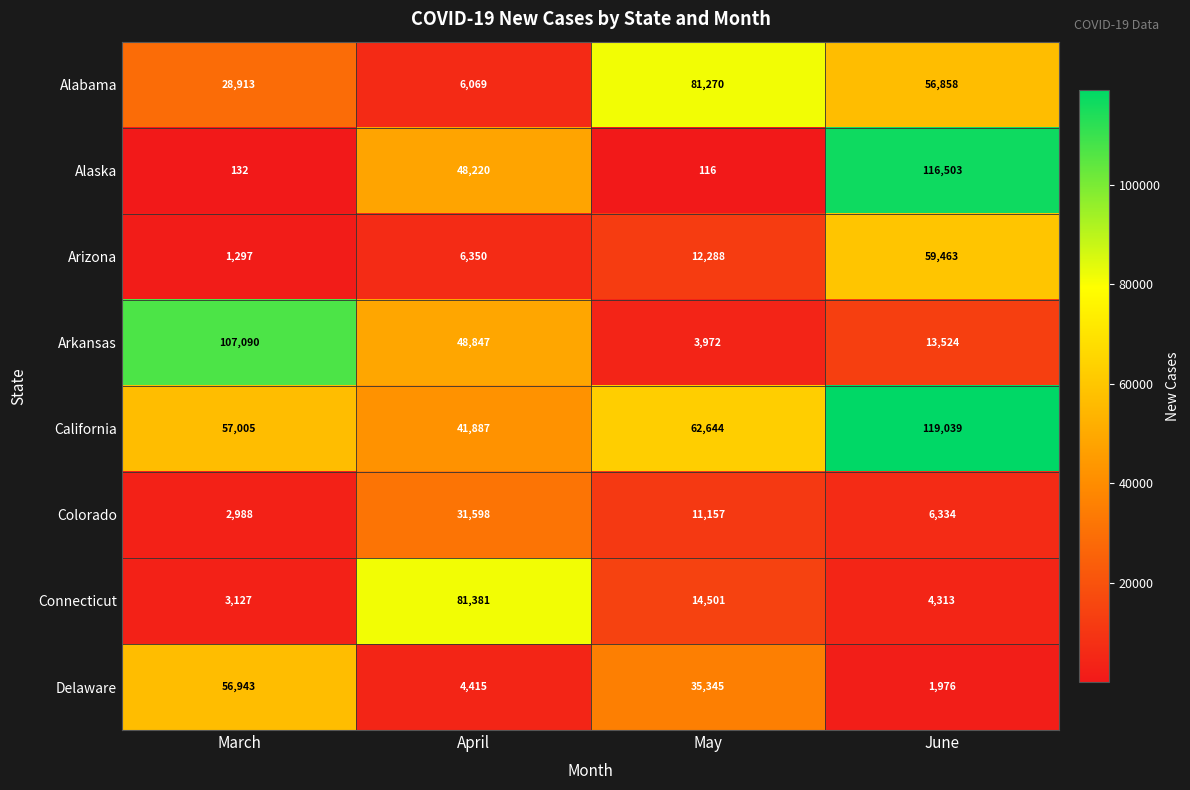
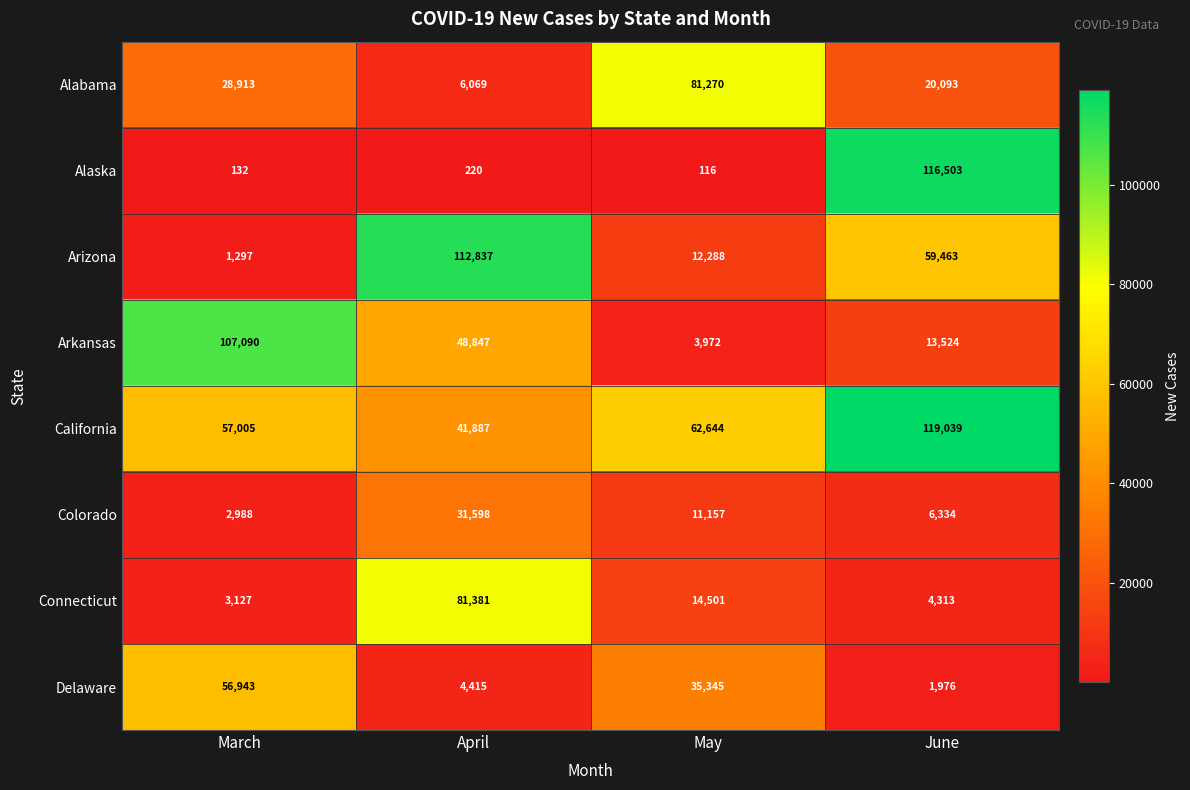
  {
    "Alabama": {
      "March": "28,913",
      "April": "6,069",
      "May": "81,270",
-     "June": "56,858"
+     "June": "20,093"
    },
    "Alaska": {
      "March": "132",
-     "April": "48,220",
+     "April": "220",
      "May": "116",
      "June": "116,503"
    },
    "Arizona": {
      "March": "1,297",
-     "April": "6,350",
+     "April": "112,837",
      "May": "12,288",
      "June": "59,463"
    },
    "Arkansas": {
      "March": "107,090",
      "April": "48,847",
      "May": "3,972",
      "June": "13,524"
    },
    "California": {
      "March": "57,005",
      "April": "41,887",
      "May": "62,644",
      "June": "119,039"
    },
    "Colorado": {
      "March": "2,988",
      "April": "31,598",
      "May": "11,157",
      "June": "6,334"
    },
    "Connecticut": {
      "March": "3,127",
      "April": "81,381",
      "May": "14,501",
      "June": "4,313"
    },
    "Delaware": {
      "March": "56,943",
      "April": "4,415",
      "May": "35,345",
      "June": "1,976"
    }
  }
